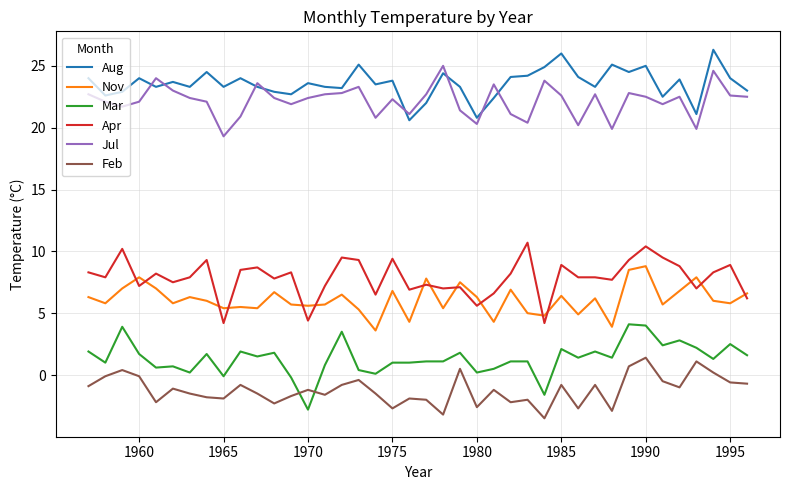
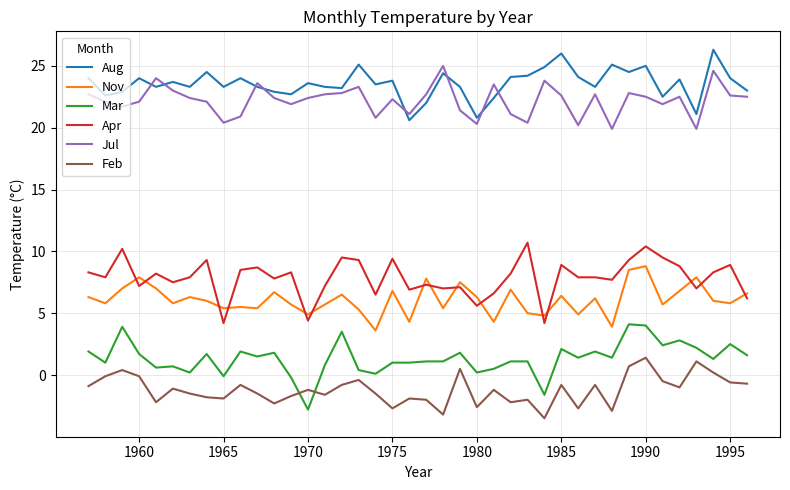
  {
    "Aug": {
      "1960": 24.0,
      "1965": 23.3,
      "1970": 23.6,
      "1975": 23.8,
      "1980": 20.8,
      "1985": 26.0,
      "1990": 25.0,
      "1995": 24.0
    },
    "Nov": {
      "1960": 7.9,
      "1965": 5.4,
-     "1970": 5.6,
+     "1970": 4.9,
      "1975": 6.8,
      "1980": 6.3,
      "1985": 6.4,
      "1990": 8.8,
      "1995": 5.8
    },
    "Mar": {
      "1960": 1.7,
      "1965": -0.1,
      "1970": -2.8,
      "1975": 1.0,
      "1980": 0.2,
      "1985": 2.1,
      "1990": 4.0,
      "1995": 2.5
    },
    "Apr": {
      "1960": 7.2,
      "1965": 4.2,
      "1970": 4.4,
      "1975": 9.4,
      "1980": 5.6,
      "1985": 8.9,
      "1990": 10.4,
      "1995": 8.9
    },
    "Jul": {
      "1960": 22.1,
-     "1965": 19.3,
+     "1965": 20.4,
      "1970": 22.4,
      "1975": 22.3,
      "1980": 20.3,
      "1985": 22.6,
      "1990": 22.5,
      "1995": 22.6
    },
    "Feb": {
      "1960": -0.1,
      "1965": -1.9,
      "1970": -1.2,
      "1975": -2.7,
      "1980": -2.6,
      "1985": -0.8,
      "1990": 1.4,
      "1995": -0.6
    }
  }
